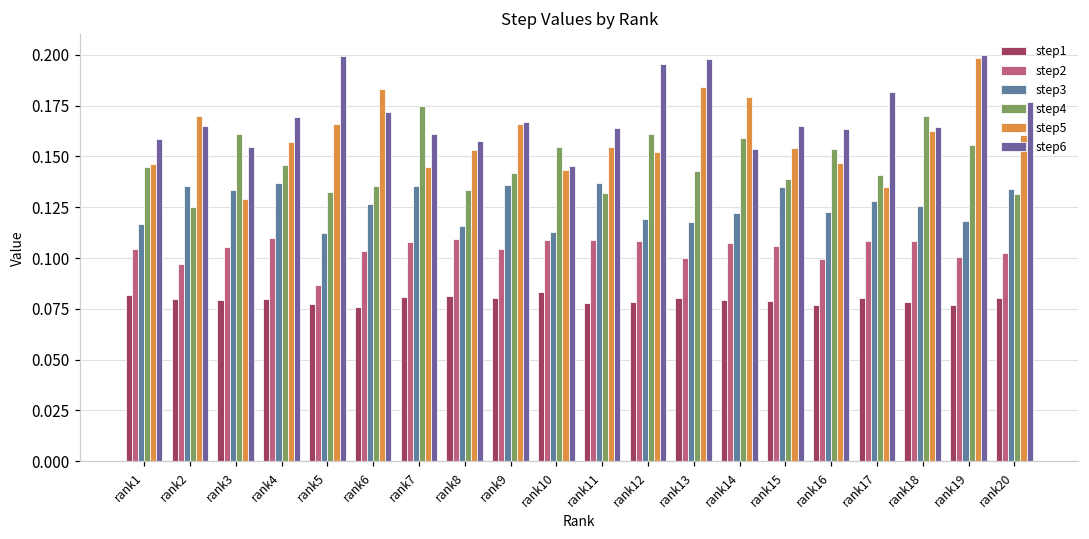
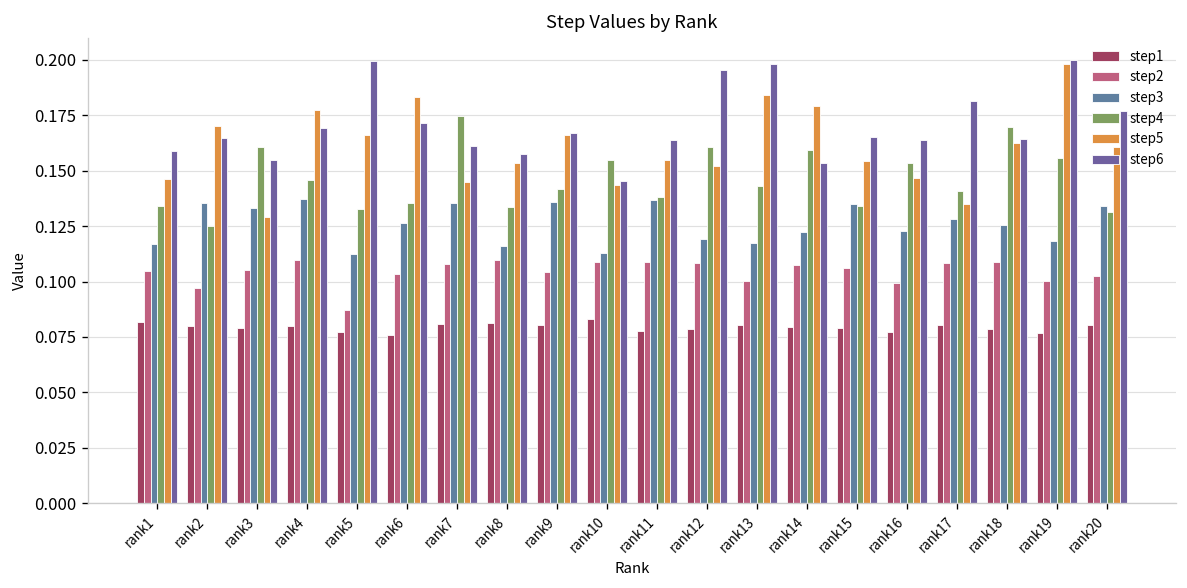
  {
    "step4": {
-     "rank1": 0.145,
+     "rank1": 0.134,
      "rank2": 0.125,
      "rank3": 0.161,
      "rank4": 0.146,
      "rank5": 0.132,
      "rank6": 0.136,
      "rank7": 0.175,
      "rank8": 0.134,
      "rank9": 0.142,
      "rank10": 0.155,
-     "rank11": 0.132,
+     "rank11": 0.138,
      "rank12": 0.161,
      "rank13": 0.143,
      "rank14": 0.159,
-     "rank15": 0.139,
+     "rank15": 0.134,
      "rank16": 0.154,
      "rank17": 0.141,
      "rank18": 0.170,
      "rank19": 0.156,
      "rank20": 0.131
    },
    "step5": {
      "rank1": 0.146,
      "rank2": 0.170,
      "rank3": 0.129,
-     "rank4": 0.157,
+     "rank4": 0.177,
      "rank5": 0.166,
      "rank6": 0.183,
      "rank7": 0.145,
      "rank8": 0.153,
      "rank9": 0.166,
      "rank10": 0.144,
      "rank11": 0.155,
      "rank12": 0.152,
      "rank13": 0.184,
      "rank14": 0.179,
      "rank15": 0.154,
      "rank16": 0.147,
      "rank17": 0.135,
      "rank18": 0.162,
      "rank19": 0.198,
      "rank20": 0.161
    }
  }
